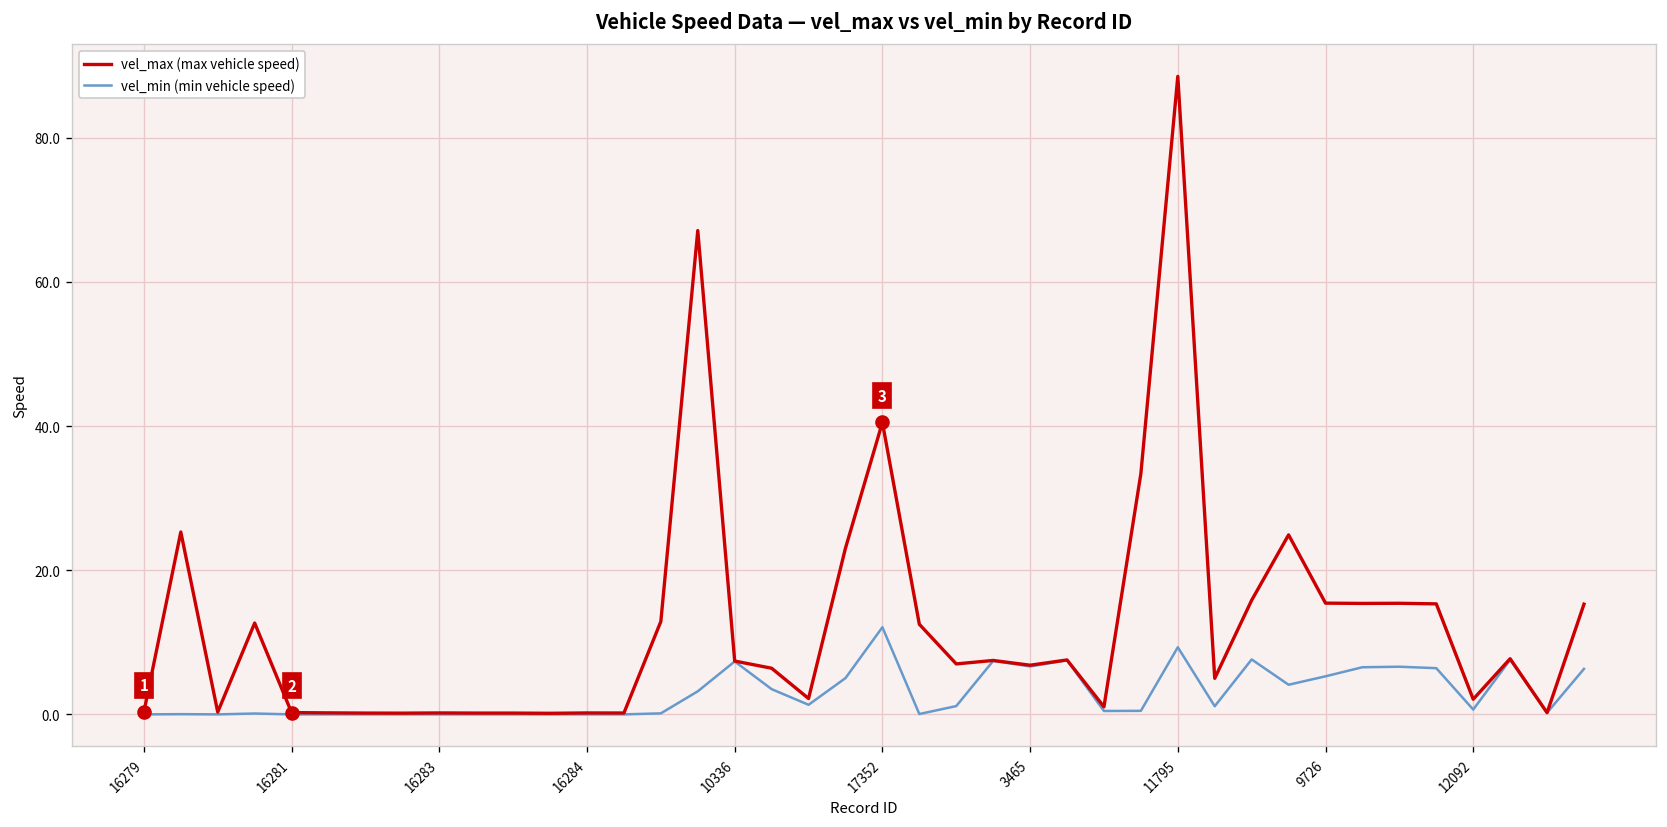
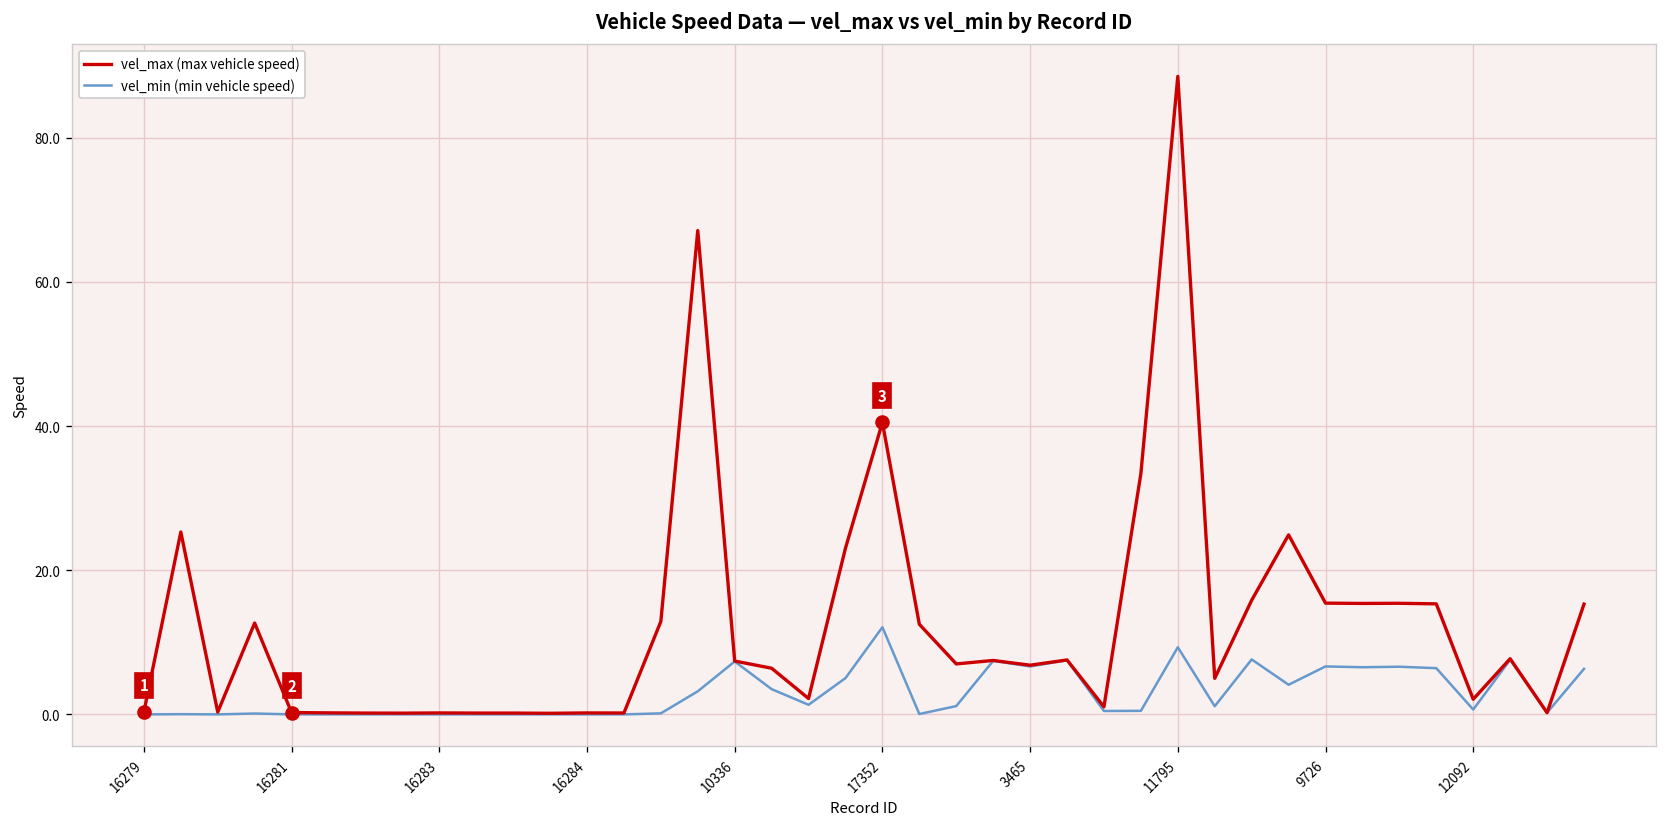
  {
    "vel_min (min vehicle speed)": {
      "17352": 12,
      "11795": 9,
-     "9726": 5,
+     "9726": 7,
      "12092": 1
    }
  }
